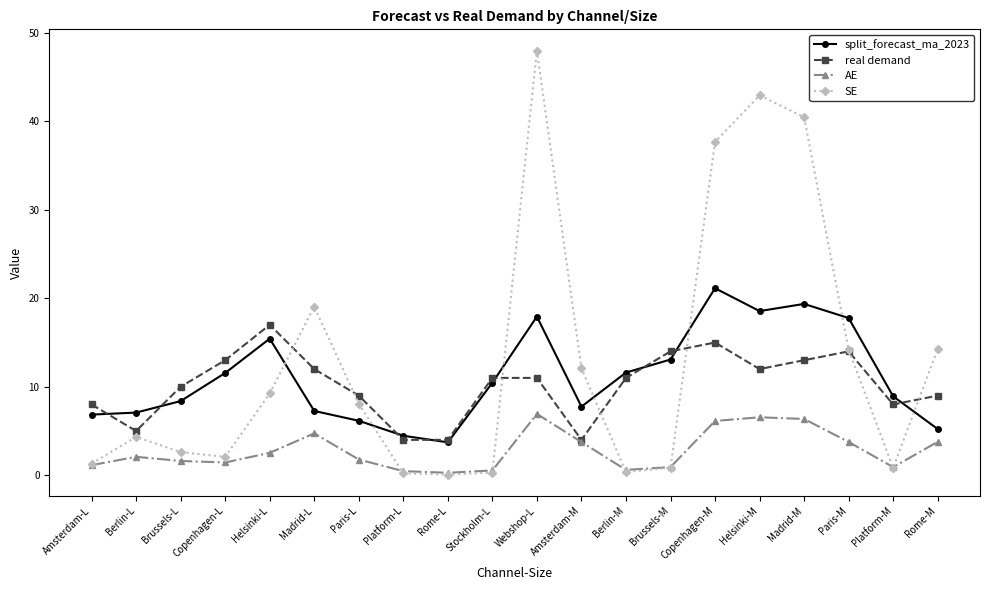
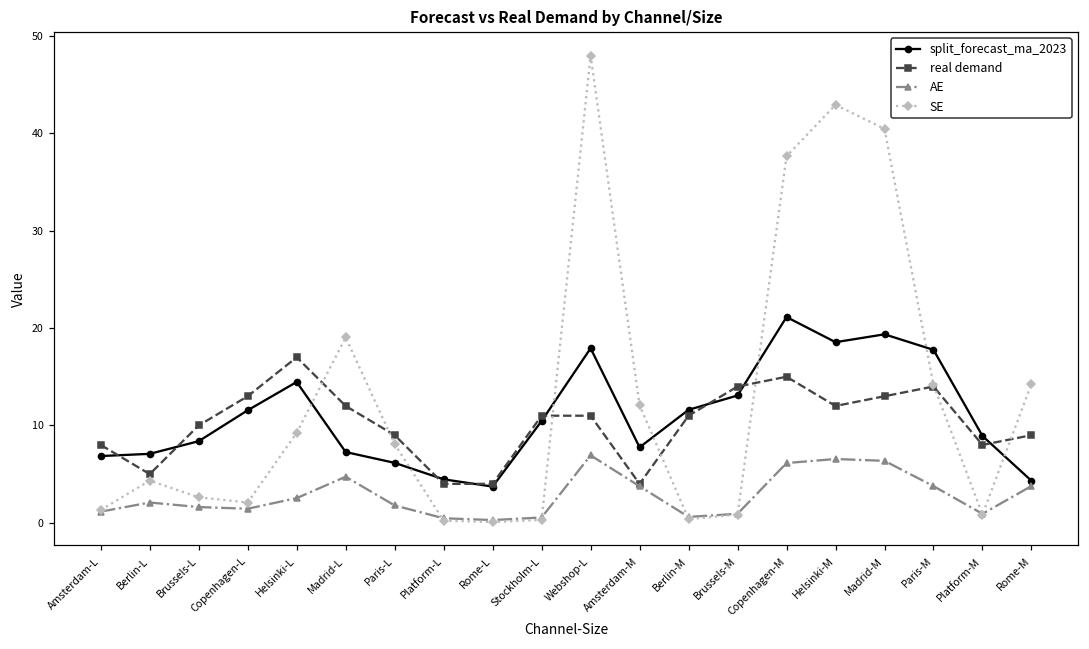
  {
    "split_forecast_ma_2023": {
      "Amsterdam-L": 7,
      "Berlin-L": 7,
      "Brussels-L": 8,
      "Copenhagen-L": 12,
-     "Helsinki-L": 15,
+     "Helsinki-L": 14,
      "Madrid-L": 7,
      "Paris-L": 6,
      "Platform-L": 4,
      "Stockholm-L": 10,
      "Webshop-L": 18,
      "Amsterdam-M": 8,
      "Berlin-M": 12,
      "Brussels-M": 13,
      "Copenhagen-M": 21,
      "Helsinki-M": 19,
      "Madrid-M": 19,
      "Paris-M": 18,
      "Platform-M": 9,
-     "Rome-M": 5
+     "Rome-M": 4
    },
    "real demand": {
      "Amsterdam-L": 8,
      "Berlin-L": 5,
      "Brussels-L": 10,
      "Copenhagen-L": 13,
      "Helsinki-L": 17,
      "Madrid-L": 12,
      "Paris-L": 9,
      "Platform-L": 4,
      "Stockholm-L": 11,
      "Webshop-L": 11,
      "Berlin-M": 11,
      "Brussels-M": 14,
      "Copenhagen-M": 15,
      "Helsinki-M": 12,
      "Madrid-M": 13,
      "Platform-M": 8,
      "Rome-M": 9
    },
    "AE": {
      "Berlin-L": 2,
      "Brussels-L": 2,
      "Copenhagen-L": 1,
      "Helsinki-L": 3,
      "Madrid-L": 5,
      "Paris-L": 2,
      "Webshop-L": 7,
      "Copenhagen-M": 6,
      "Helsinki-M": 7,
      "Madrid-M": 6,
      "Paris-M": 4,
      "Rome-M": 4
    },
    "SE": {
      "Berlin-L": 4,
      "Brussels-L": 3,
      "Copenhagen-L": 2,
      "Helsinki-L": 9,
      "Madrid-L": 19,
      "Paris-L": 8,
      "Webshop-L": 48,
      "Amsterdam-M": 12,
      "Copenhagen-M": 38,
      "Helsinki-M": 43,
      "Madrid-M": 40,
      "Rome-M": 14
    }
  }
